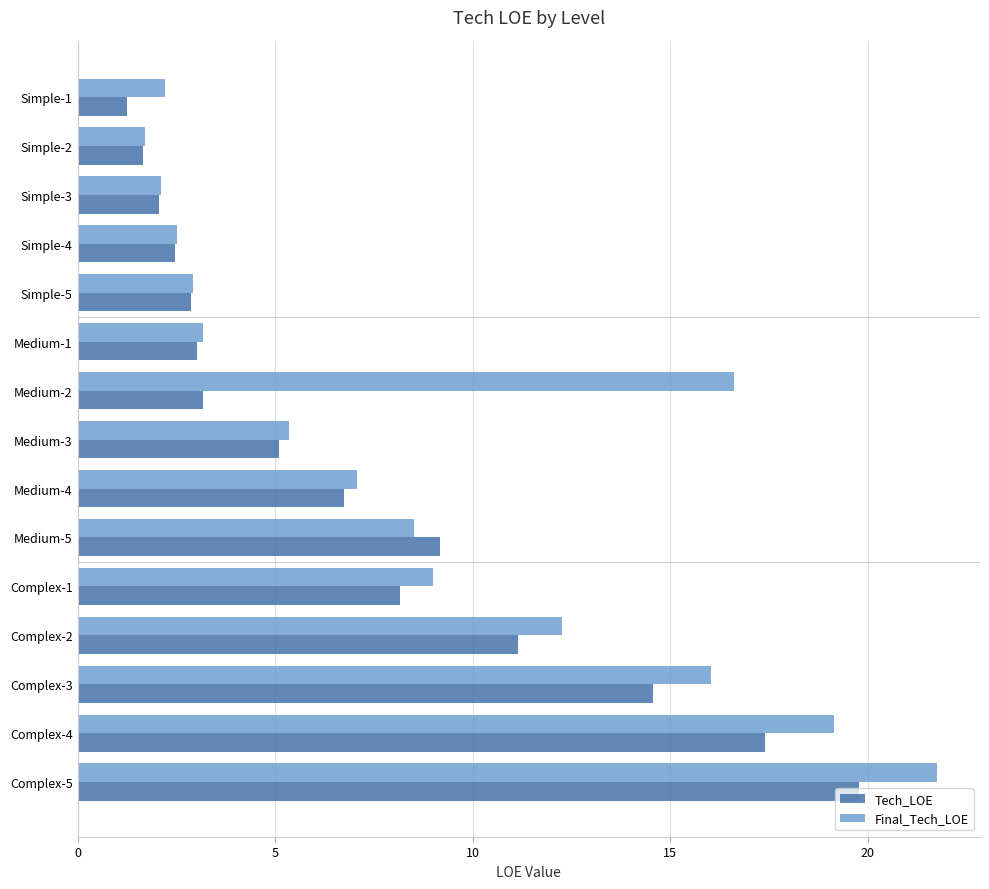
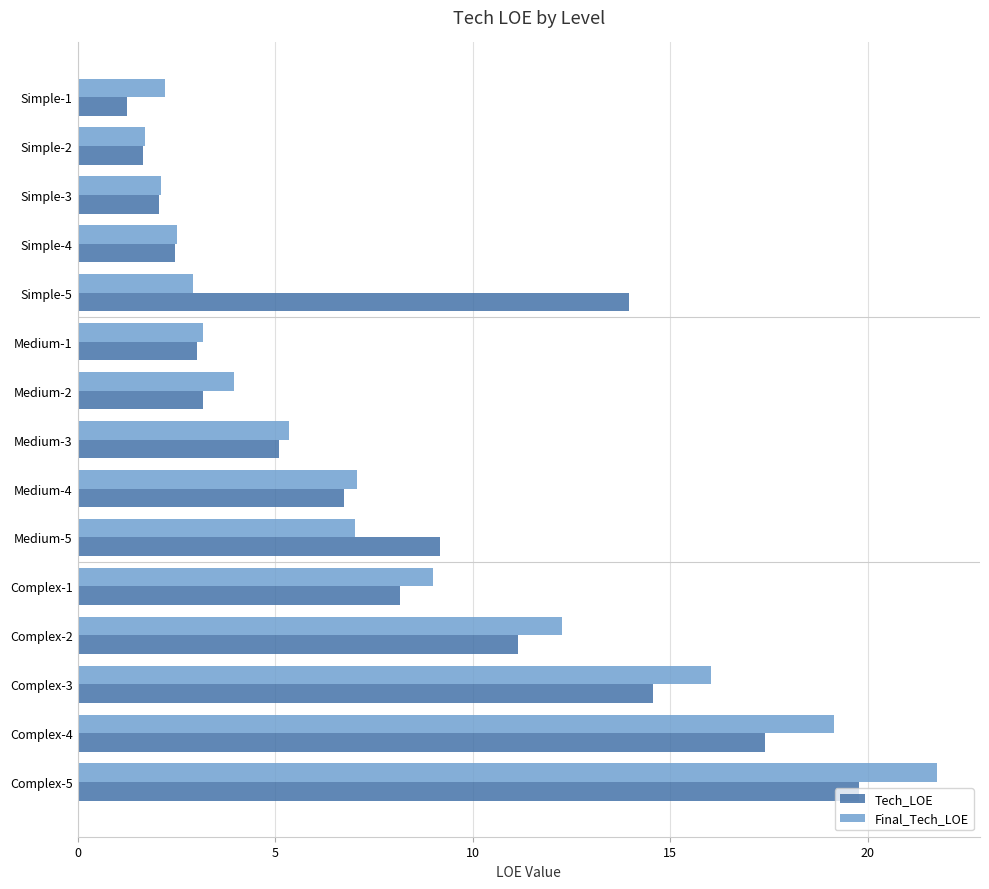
  {
    "Tech_LOE": {
      "Simple-1": 1.3,
      "Simple-2": 1.7,
      "Simple-3": 2.1,
      "Simple-4": 2.5,
-     "Simple-5": 2.9,
+     "Simple-5": 14.0,
      "Medium-1": 3.0,
      "Medium-2": 3.2,
      "Medium-3": 5.1,
      "Medium-4": 6.7,
      "Medium-5": 9.2,
      "Complex-1": 8.2,
      "Complex-2": 11.1,
      "Complex-3": 14.6,
      "Complex-4": 17.4
    },
    "Final_Tech_LOE": {
      "Simple-1": 2.2,
      "Simple-2": 1.7,
      "Simple-3": 2.1,
      "Simple-4": 2.5,
      "Simple-5": 2.9,
      "Medium-1": 3.2,
-     "Medium-2": 16.6,
+     "Medium-2": 4.0,
      "Medium-3": 5.3,
      "Medium-4": 7.1,
-     "Medium-5": 8.5,
+     "Medium-5": 7.0,
      "Complex-1": 9.0,
      "Complex-2": 12.3,
      "Complex-3": 16.0,
      "Complex-4": 19.1,
      "Complex-5": 21.8
    }
  }
